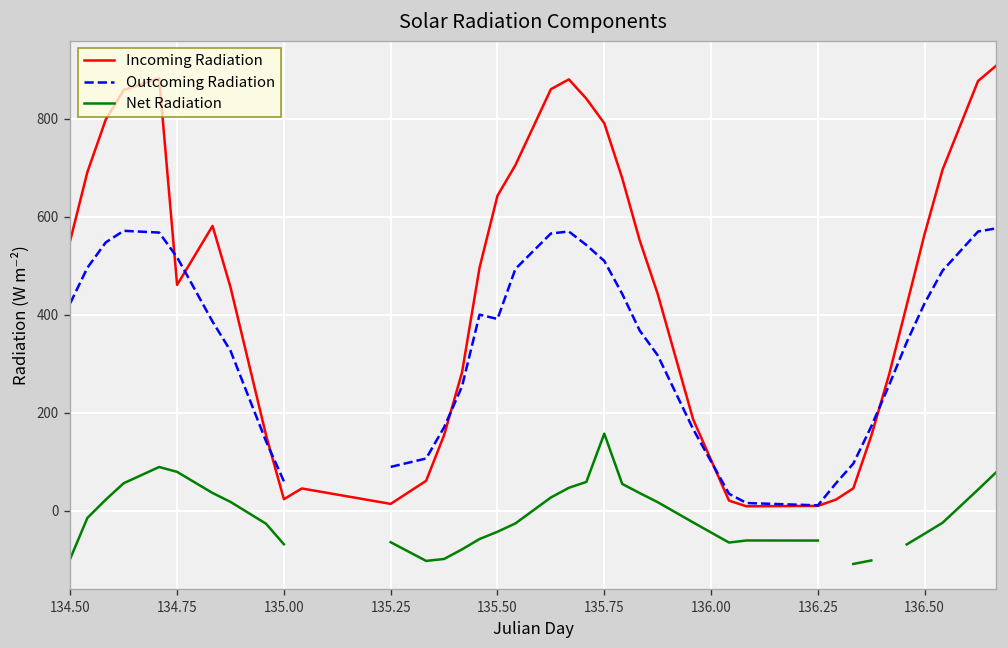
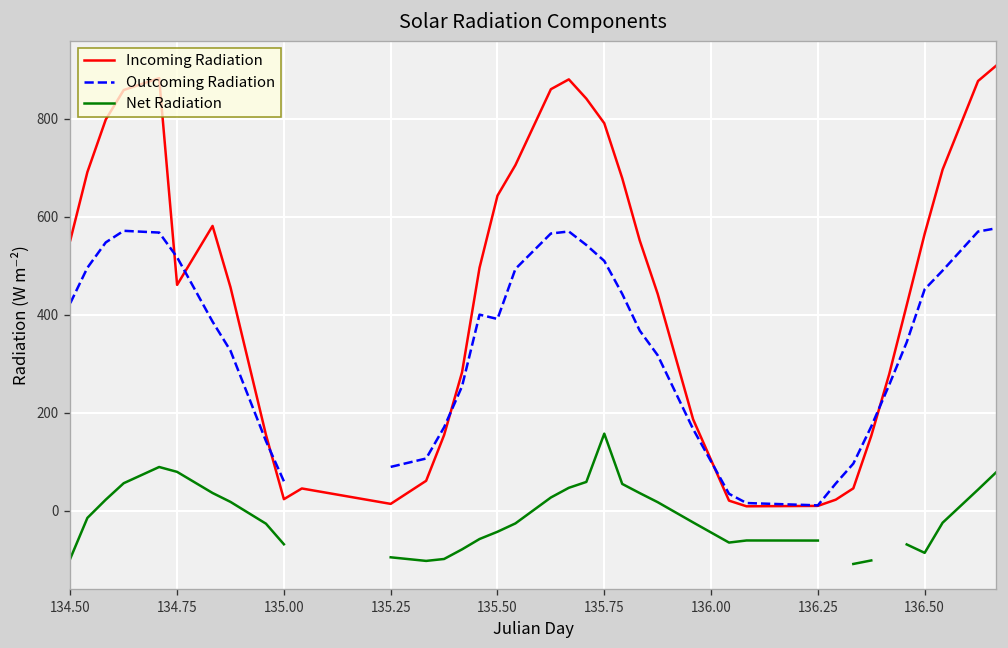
  {
    "Incoming Radiation": {
      "134.50": 550,
      "134.75": 460,
      "135.00": 20,
      "135.25": 10,
      "135.50": 640,
      "135.75": 790,
      "136.50": 560
    },
    "Outcoming Radiation": {
      "134.50": 420,
      "134.75": 520,
      "135.00": 60,
      "135.25": 90,
      "135.50": 390,
      "135.75": 510,
-     "136.50": 420
+     "136.50": 450
    },
    "Net Radiation": {
      "134.50": -100,
      "134.75": 80,
      "135.00": -70,
-     "135.25": -60,
+     "135.25": -90,
      "135.50": -40,
      "135.75": 160,
      "136.25": -60,
-     "136.50": -50
+     "136.50": -90
    }
  }
